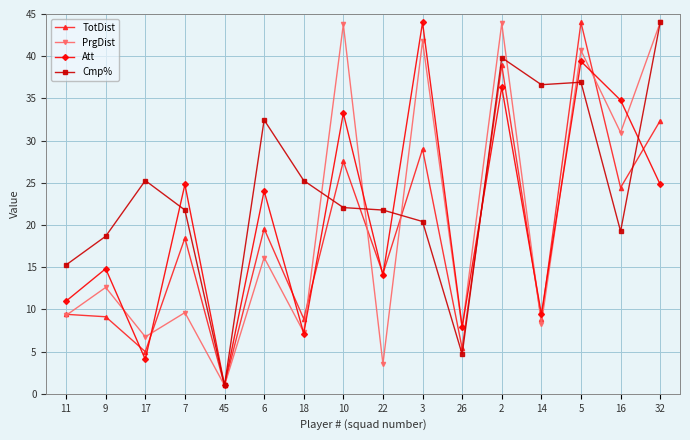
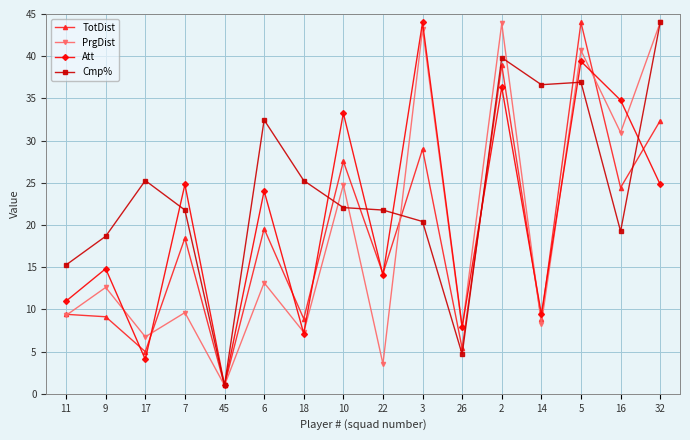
  {
    "PrgDist": {
      "9": 13,
      "17": 7,
      "7": 10,
-     "6": 16,
-     "10": 44,
+     "6": 13,
+     "10": 25,
      "22": 4,
-     "3": 42,
+     "3": 43,
      "2": 44,
      "14": 8,
      "5": 41,
      "16": 31
    }
  }
